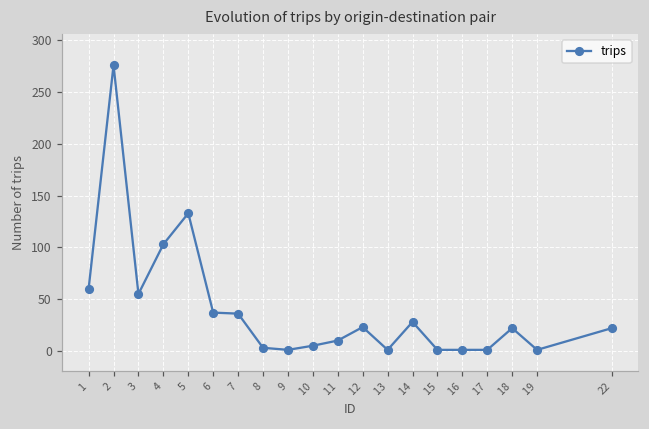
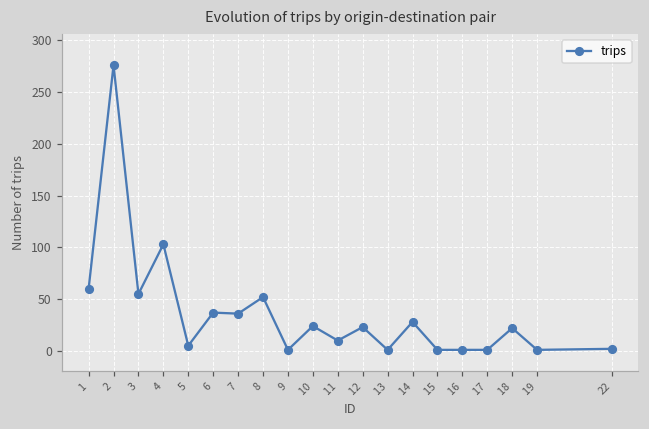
  {
    "1": 60,
    "2": 280,
    "3": 60,
    "4": 100,
-   "5": 130,
+   "5": 10,
    "6": 40,
    "7": 40,
-   "8": 0,
+   "8": 50,
    "9": 0,
-   "10": 10,
+   "10": 20,
    "11": 10,
    "12": 20,
    "13": 0,
    "14": 30,
    "15": 0,
    "16": 0,
    "17": 0,
    "18": 20,
    "19": 0,
-   "22": 20
+   "22": 0
  }
